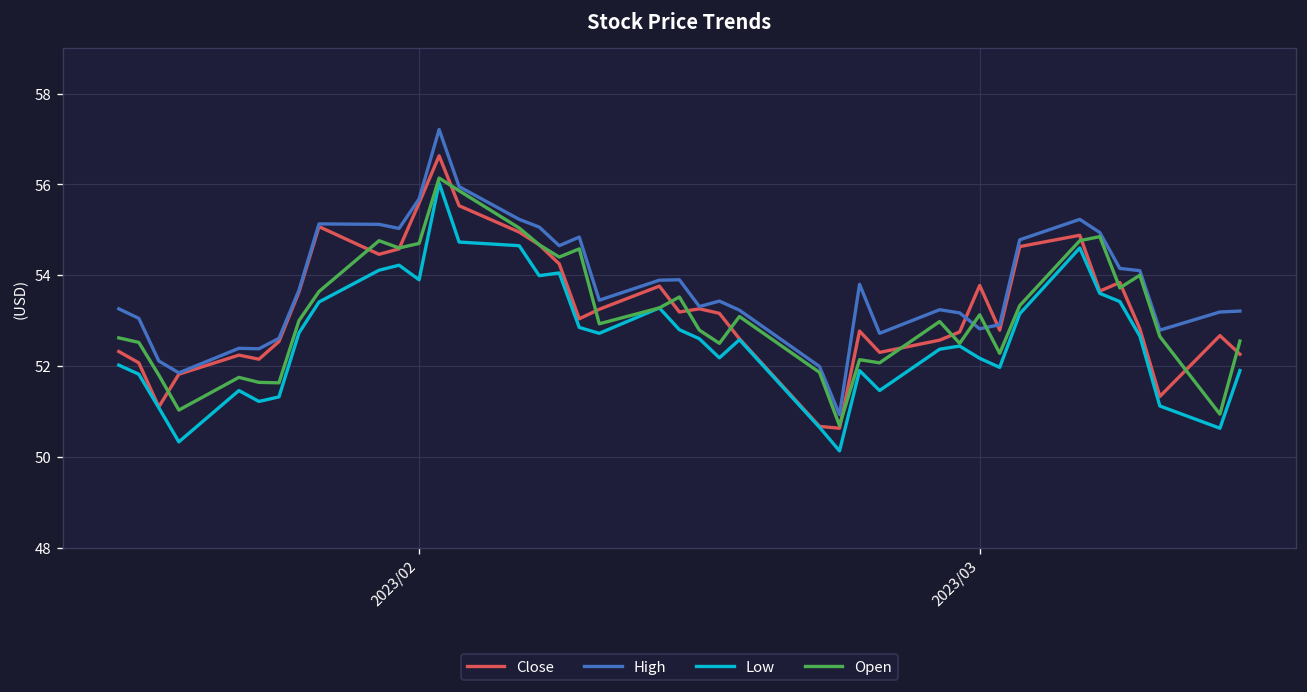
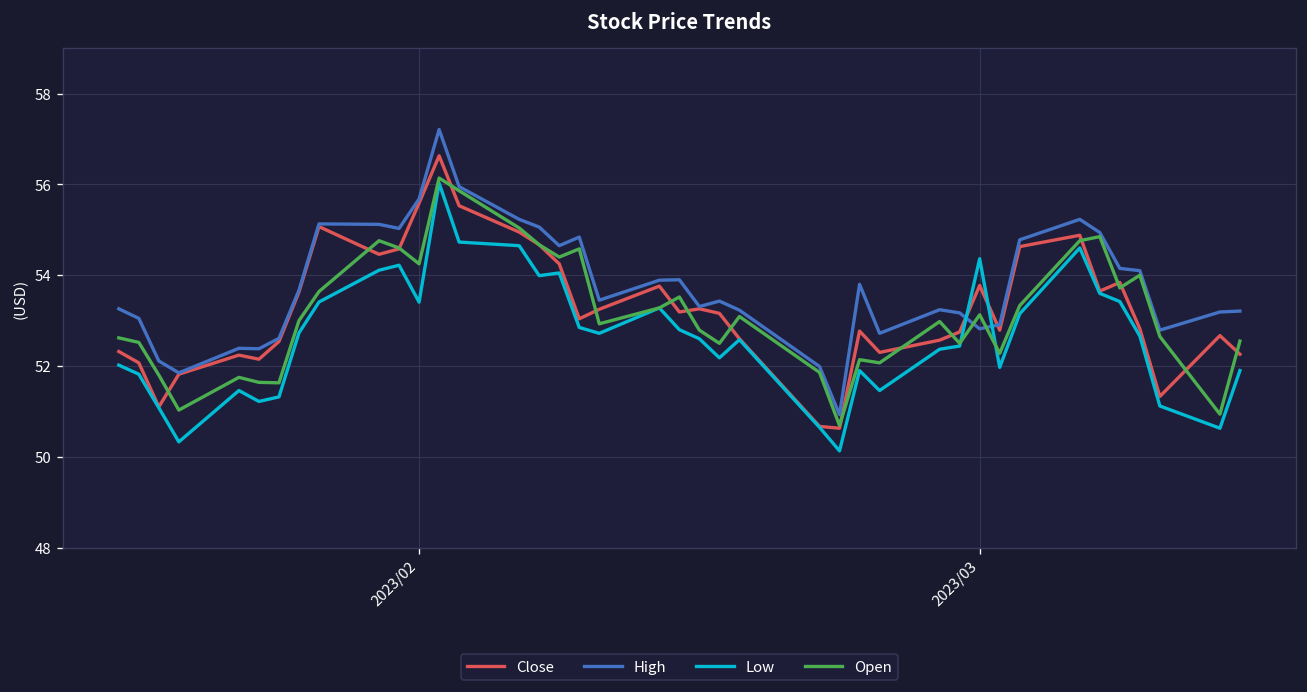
  {
    "Close": {
      "2023/02": 55.6,
      "2023/03": 53.8
    },
    "High": {
      "2023/02": 55.7,
      "2023/03": 52.8
    },
    "Low": {
-     "2023/02": 53.9,
-     "2023/03": 52.2
+     "2023/02": 53.4,
+     "2023/03": 54.4
    },
    "Open": {
-     "2023/02": 54.7,
+     "2023/02": 54.3,
      "2023/03": 53.1
    }
  }
